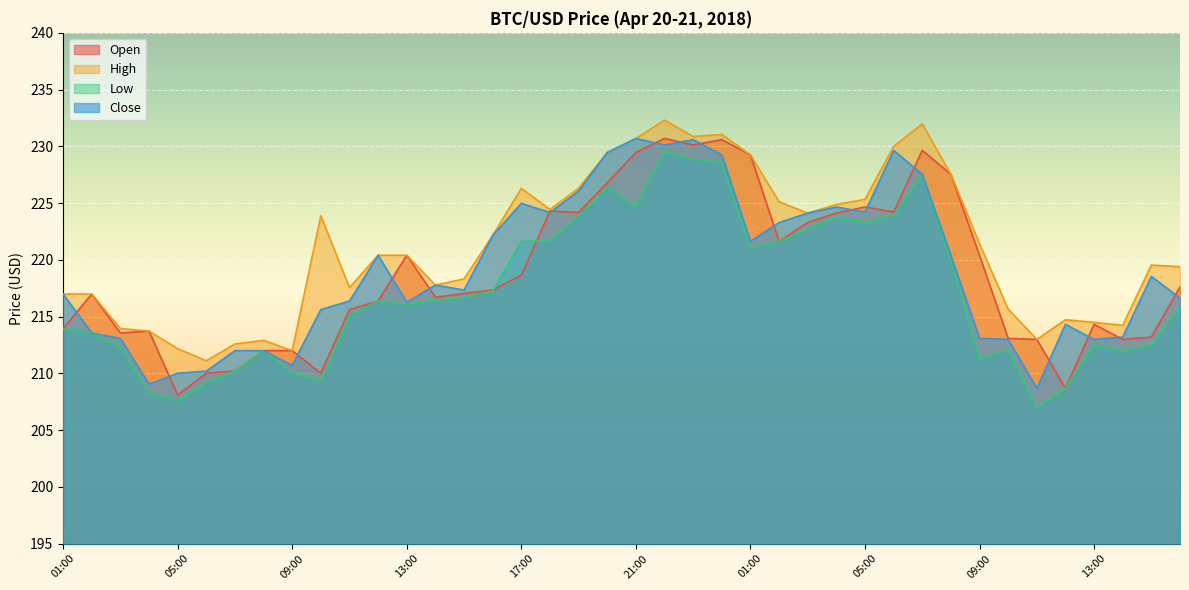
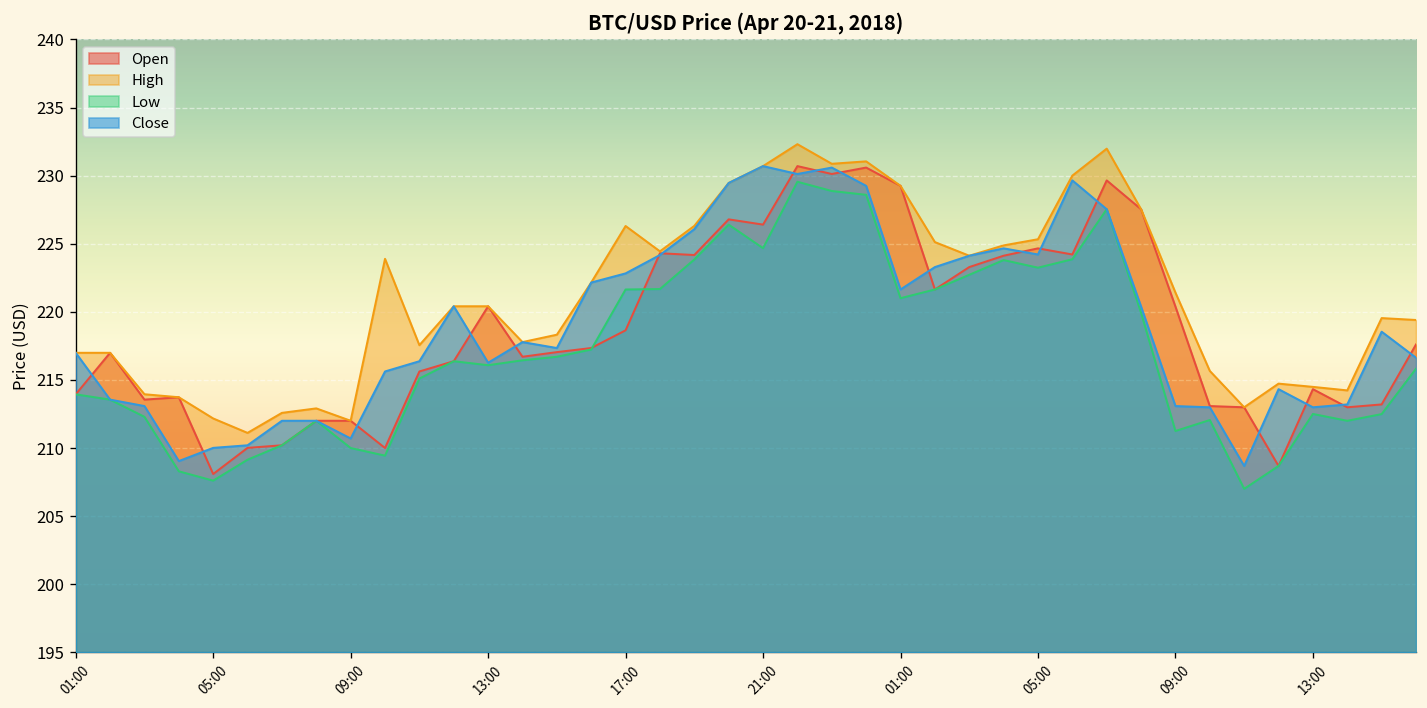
  {
    "Open": {
      "17:00": 218.6,
-     "21:00": 229.5
+     "21:00": 226.4
    },
    "High": {
      "17:00": 226.3
    },
    "Low": {
      "17:00": 221.6,
      "21:00": 224.7
    },
    "Close": {
-     "17:00": 225.0
+     "17:00": 222.8
    }
  }
